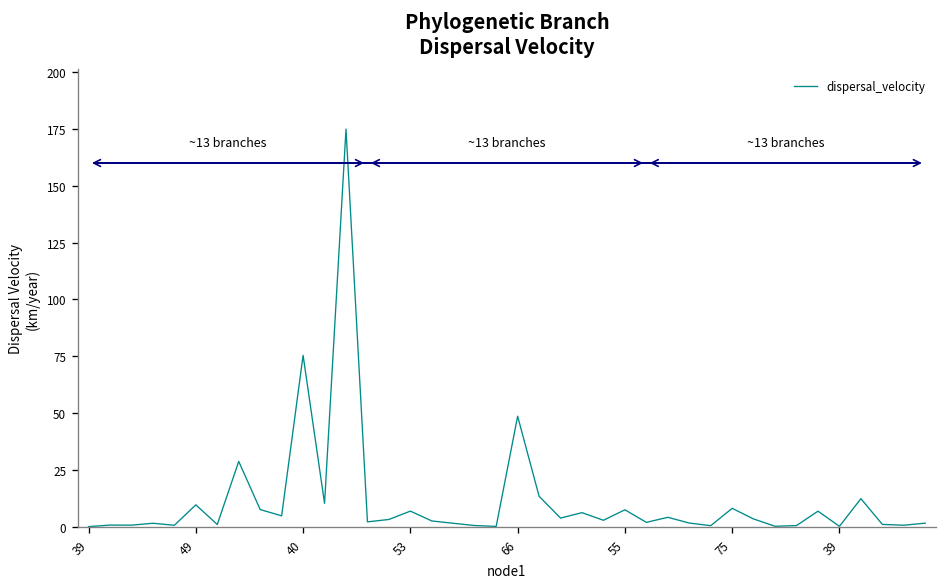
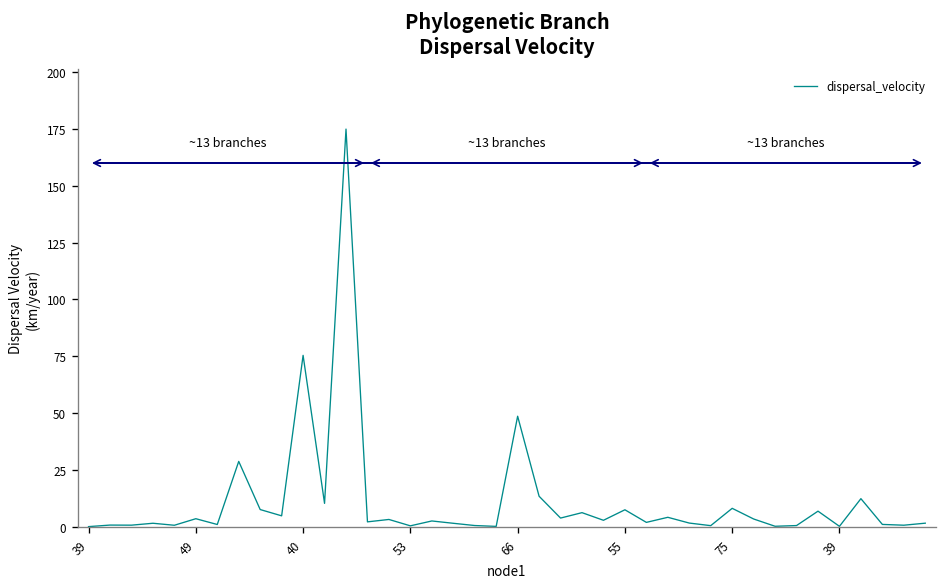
  {
-   "49": 10,
+   "49": 4,
    "40": 75,
-   "53": 7,
+   "53": 0,
    "66": 49,
    "55": 8,
    "75": 8
  }
